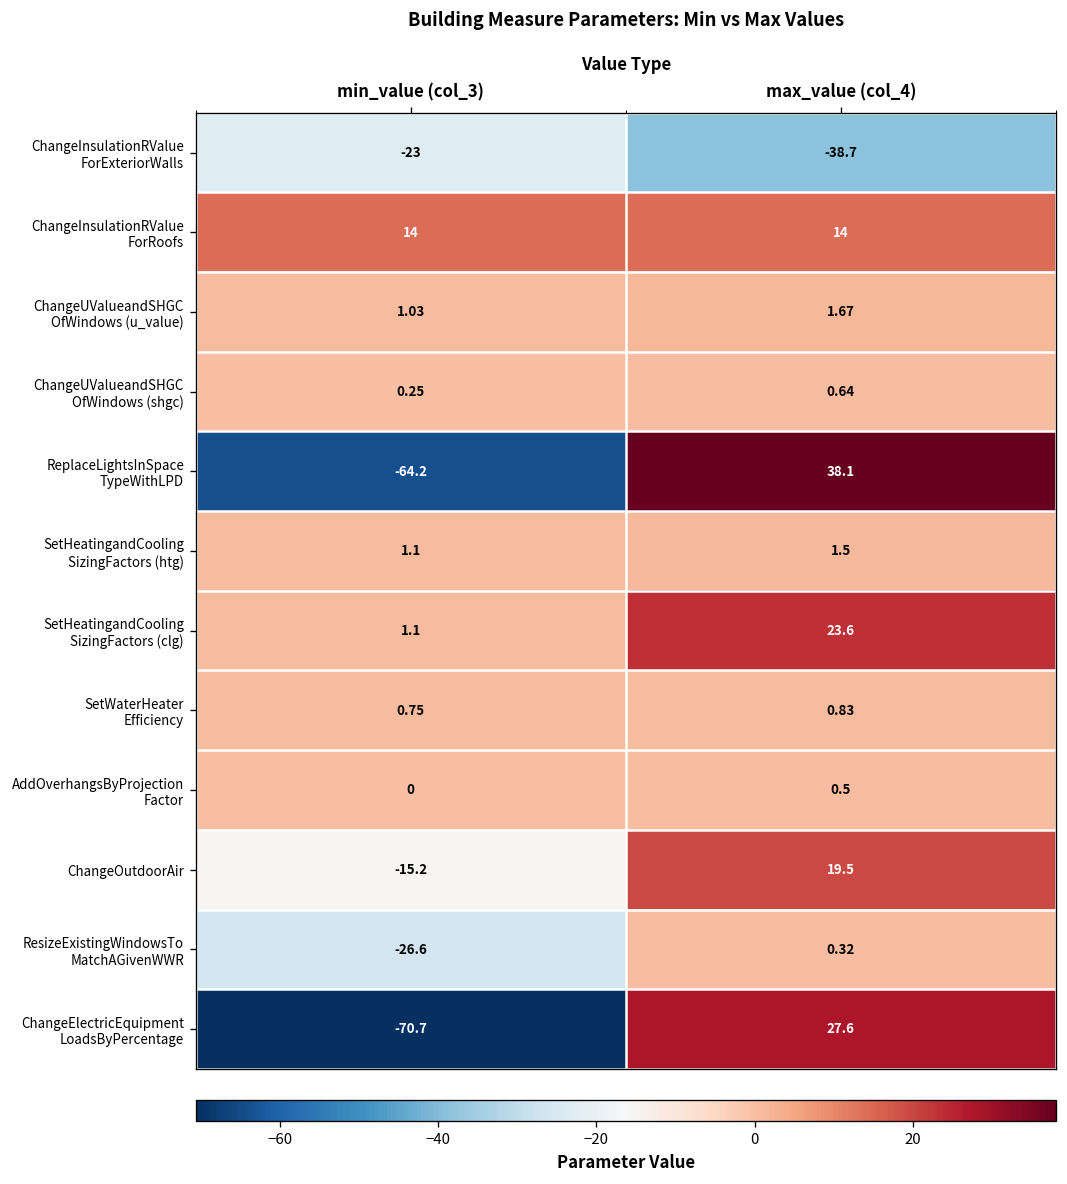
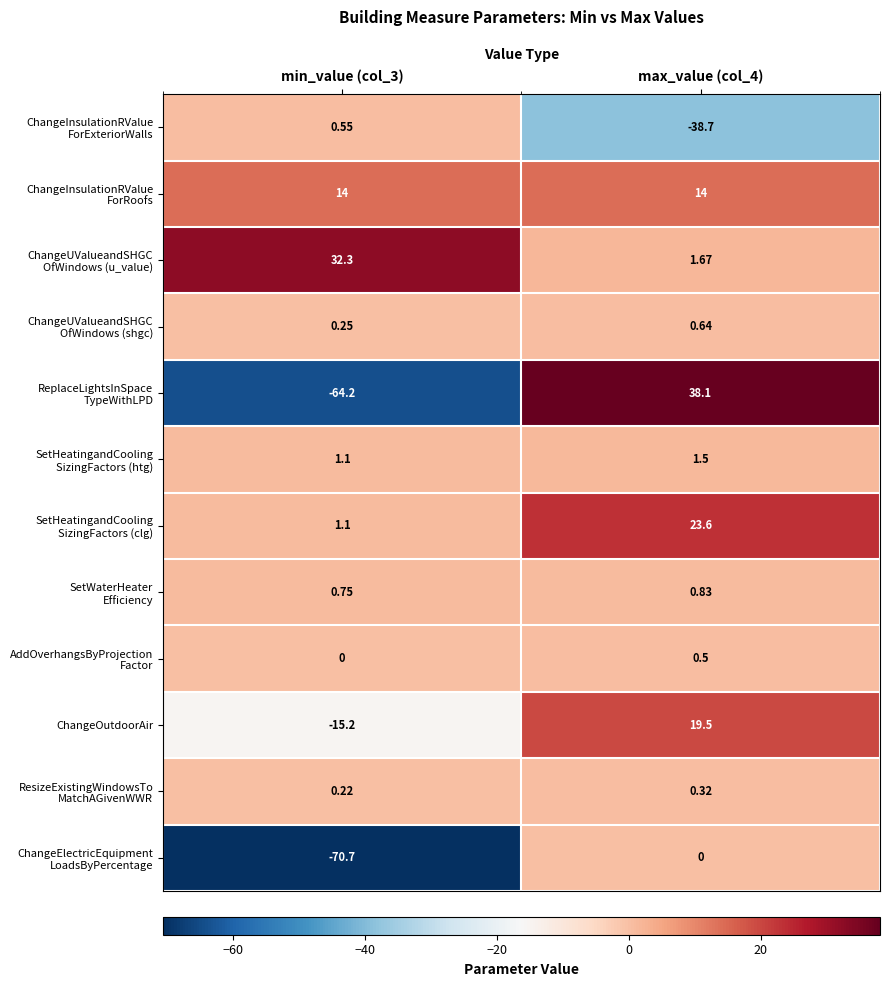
  {
    "ChangeInsulationRValue ForExteriorWalls": {
-     "min_value (col_3)": -23,
+     "min_value (col_3)": 0.55,
      "max_value (col_4)": -38.7
    },
    "ChangeInsulationRValue ForRoofs": {
      "min_value (col_3)": 14,
      "max_value (col_4)": 14
    },
    "ChangeUValueandSHGC OfWindows (u_value)": {
-     "min_value (col_3)": 1.03,
+     "min_value (col_3)": 32.3,
      "max_value (col_4)": 1.67
    },
    "ChangeUValueandSHGC OfWindows (shgc)": {
      "min_value (col_3)": 0.25,
      "max_value (col_4)": 0.64
    },
    "ReplaceLightsInSpace TypeWithLPD": {
      "min_value (col_3)": -64.2,
      "max_value (col_4)": 38.1
    },
    "SetHeatingandCooling SizingFactors (htg)": {
      "min_value (col_3)": 1.1,
      "max_value (col_4)": 1.5
    },
    "SetHeatingandCooling SizingFactors (clg)": {
      "min_value (col_3)": 1.1,
      "max_value (col_4)": 23.6
    },
    "SetWaterHeater Efficiency": {
      "min_value (col_3)": 0.75,
      "max_value (col_4)": 0.83
    },
    "AddOverhangsByProjection Factor": {
      "min_value (col_3)": 0,
      "max_value (col_4)": 0.5
    },
    "ChangeOutdoorAir": {
      "min_value (col_3)": -15.2,
      "max_value (col_4)": 19.5
    },
    "ResizeExistingWindowsTo MatchAGivenWWR": {
-     "min_value (col_3)": -26.6,
+     "min_value (col_3)": 0.22,
      "max_value (col_4)": 0.32
    },
    "ChangeElectricEquipment LoadsByPercentage": {
      "min_value (col_3)": -70.7,
-     "max_value (col_4)": 27.6
+     "max_value (col_4)": 0
    }
  }
